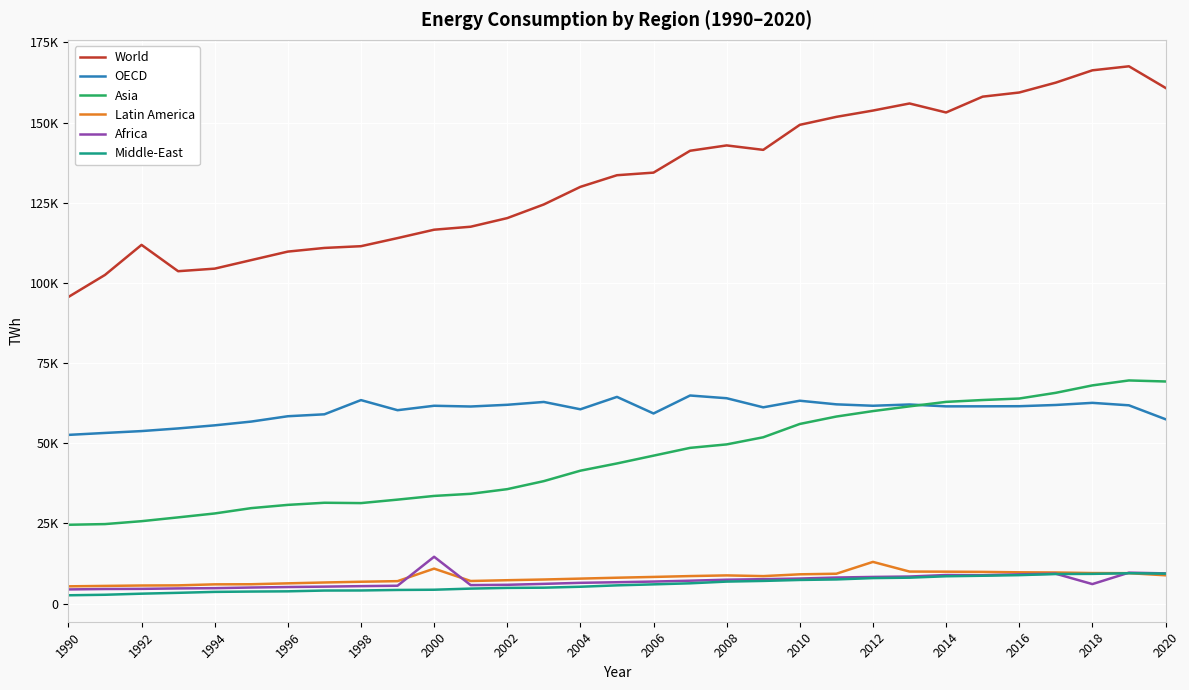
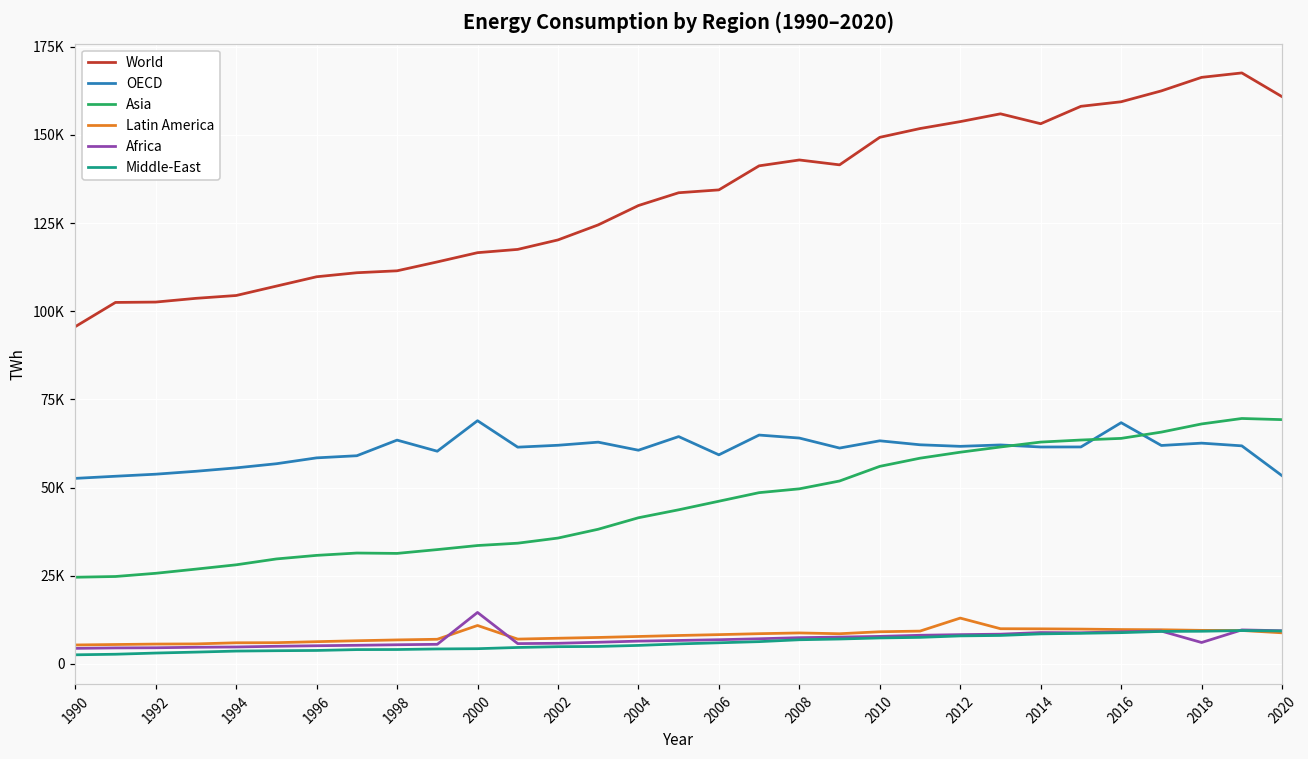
  {
    "World": {
      "1990": 96000,
-     "1992": 112000,
+     "1992": 103000,
      "1994": 104000,
      "1996": 110000,
      "1998": 111000,
      "2000": 117000,
      "2002": 120000,
      "2004": 130000,
      "2006": 134000,
      "2008": 143000,
      "2010": 149000,
      "2012": 154000,
      "2014": 153000,
      "2016": 159000,
      "2018": 166000,
      "2020": 161000
    },
    "OECD": {
      "1990": 53000,
      "1992": 54000,
      "1994": 56000,
      "1996": 58000,
      "1998": 63000,
-     "2000": 62000,
+     "2000": 69000,
      "2002": 62000,
      "2004": 61000,
      "2006": 59000,
      "2008": 64000,
      "2010": 63000,
      "2012": 62000,
      "2014": 61000,
-     "2016": 62000,
+     "2016": 68000,
      "2018": 63000,
-     "2020": 57000
+     "2020": 53000
    },
    "Latin America": {
      "1990": 5000,
      "1992": 6000,
      "1994": 6000,
      "1996": 6000,
      "1998": 7000,
      "2000": 11000,
      "2002": 7000,
      "2004": 8000,
      "2006": 8000,
      "2008": 9000,
      "2010": 9000,
      "2012": 13000,
      "2014": 10000
    },
    "Africa": {
      "1990": 4000,
      "1992": 5000,
      "1994": 5000,
      "1996": 5000,
      "1998": 5000,
      "2000": 15000,
      "2002": 6000,
      "2004": 6000,
      "2006": 7000,
      "2018": 6000
    }
  }
